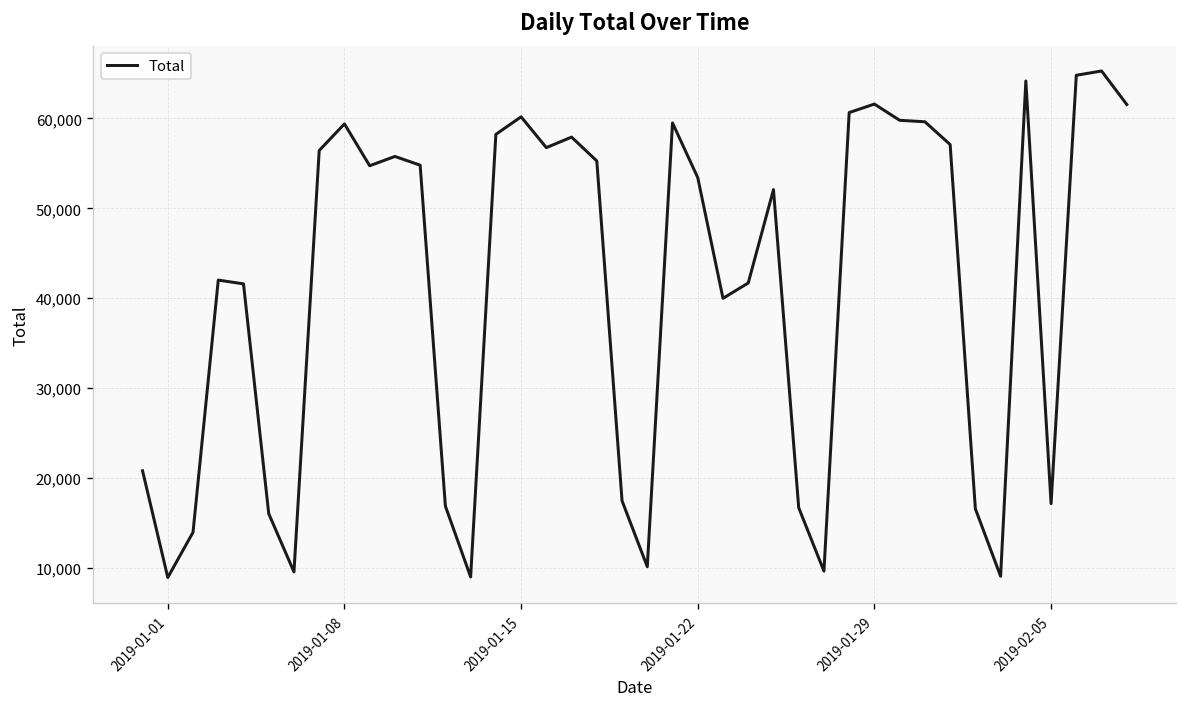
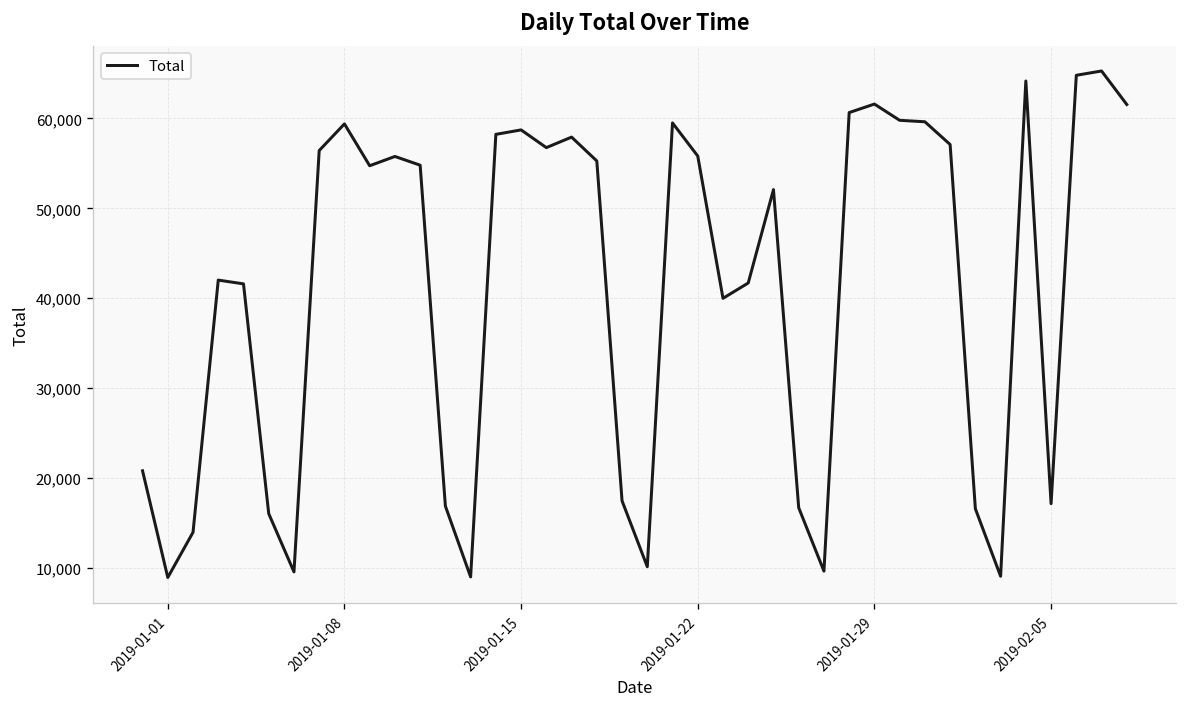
  {
    "2019-01-01": "9,000",
    "2019-01-08": "59,000",
-   "2019-01-15": "60,000",
-   "2019-01-22": "53,000",
+   "2019-01-15": "59,000",
+   "2019-01-22": "56,000",
    "2019-01-29": "62,000",
    "2019-02-05": "17,000"
  }
